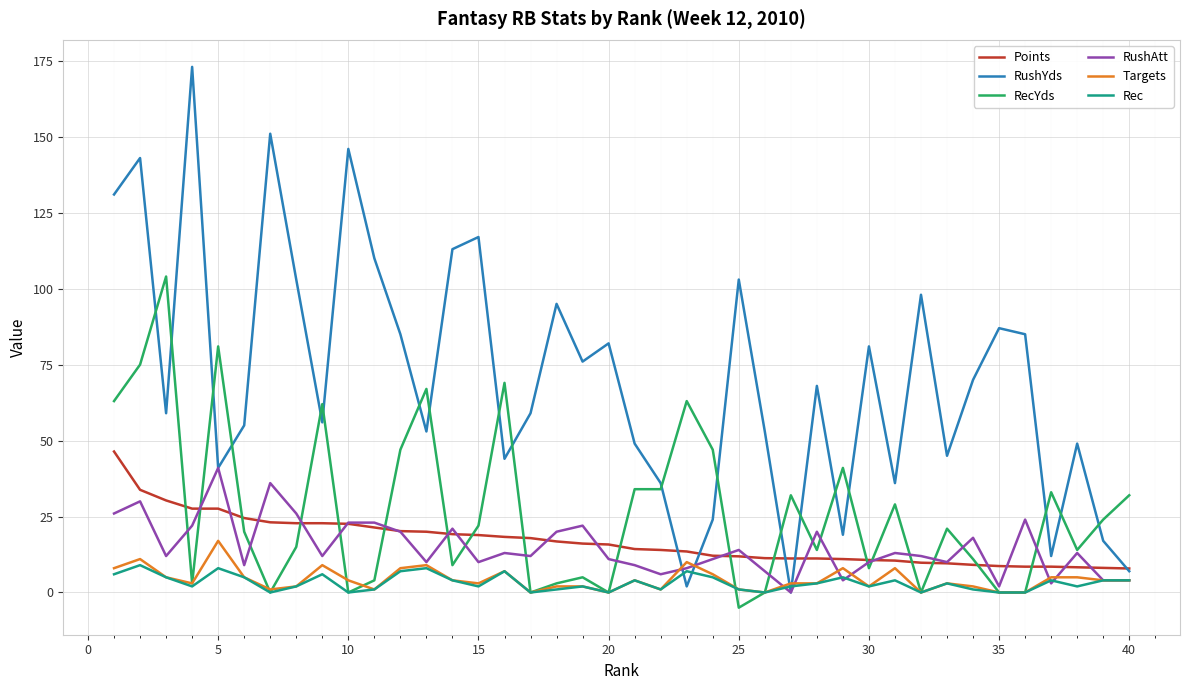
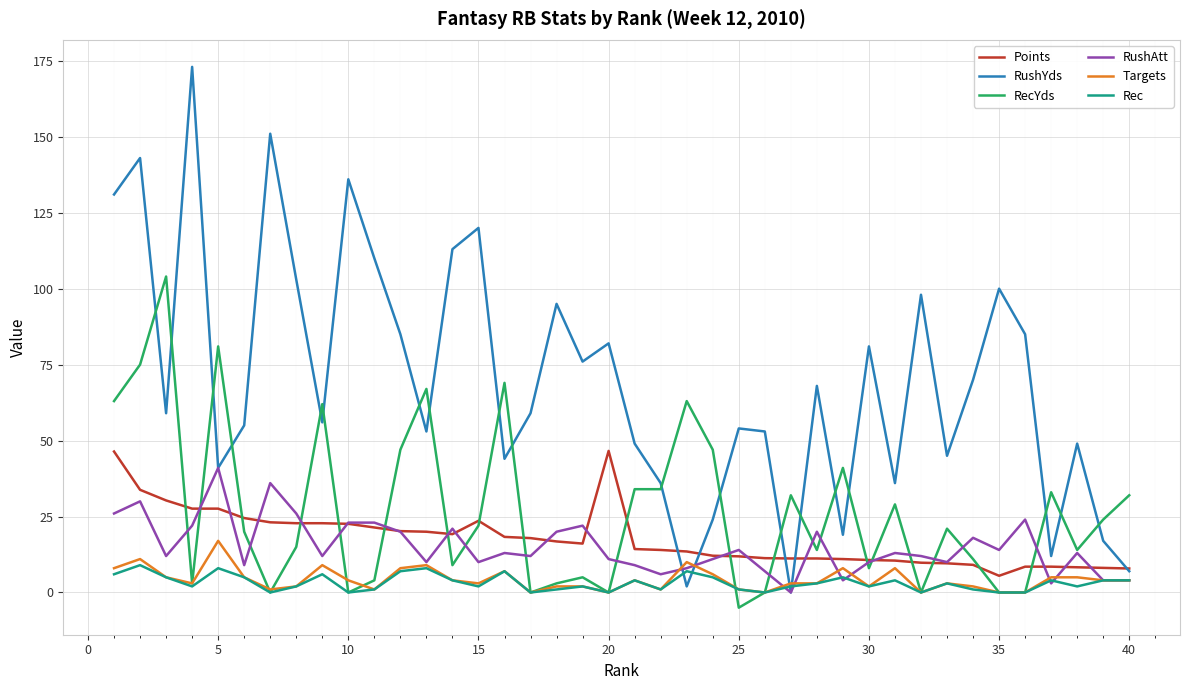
  {
    "Points": {
      "5": 28,
-     "15": 19,
-     "20": 16,
+     "15": 24,
+     "20": 47,
      "25": 12,
-     "35": 9,
+     "35": 6,
      "40": 8
    },
    "RushYds": {
-     "10": 146,
-     "15": 117,
+     "10": 136,
+     "15": 120,
      "20": 82,
-     "25": 103,
+     "25": 54,
      "30": 81,
-     "35": 87,
+     "35": 100,
      "40": 7
    },
    "RushAtt": {
      "15": 10,
      "20": 11,
      "25": 14,
-     "35": 2
+     "35": 14
    },
    "Targets": {
      "5": 17,
      "10": 4,
      "15": 3
    }
  }
